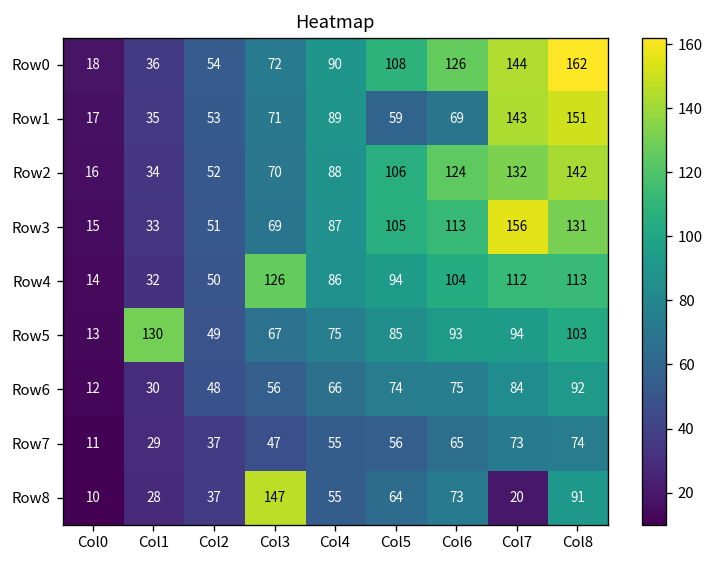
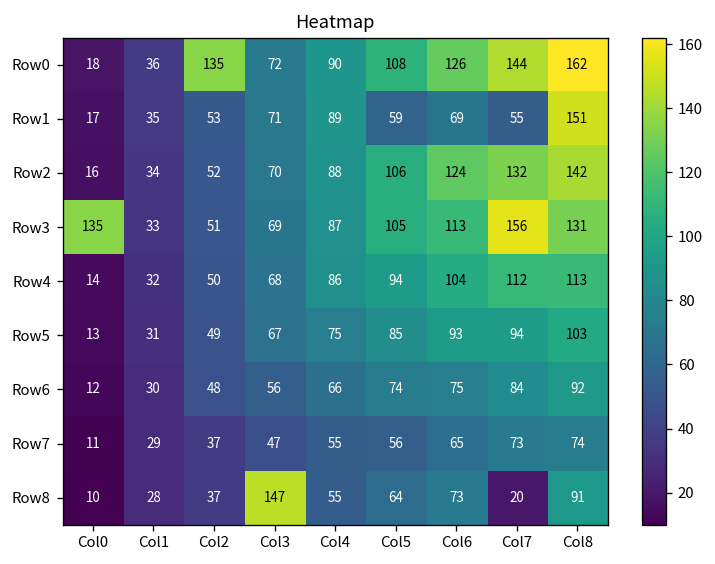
  {
    "Row0": {
      "Col0": 18,
      "Col1": 36,
-     "Col2": 54,
+     "Col2": 135,
      "Col3": 72,
      "Col4": 90,
      "Col5": 108,
      "Col6": 126,
      "Col7": 144,
      "Col8": 162
    },
    "Row1": {
      "Col0": 17,
      "Col1": 35,
      "Col2": 53,
      "Col3": 71,
      "Col4": 89,
      "Col5": 59,
      "Col6": 69,
-     "Col7": 143,
+     "Col7": 55,
      "Col8": 151
    },
    "Row2": {
      "Col0": 16,
      "Col1": 34,
      "Col2": 52,
      "Col3": 70,
      "Col4": 88,
      "Col5": 106,
      "Col6": 124,
      "Col7": 132,
      "Col8": 142
    },
    "Row3": {
-     "Col0": 15,
+     "Col0": 135,
      "Col1": 33,
      "Col2": 51,
      "Col3": 69,
      "Col4": 87,
      "Col5": 105,
      "Col6": 113,
      "Col7": 156,
      "Col8": 131
    },
    "Row4": {
      "Col0": 14,
      "Col1": 32,
      "Col2": 50,
-     "Col3": 126,
+     "Col3": 68,
      "Col4": 86,
      "Col5": 94,
      "Col6": 104,
      "Col7": 112,
      "Col8": 113
    },
    "Row5": {
      "Col0": 13,
-     "Col1": 130,
+     "Col1": 31,
      "Col2": 49,
      "Col3": 67,
      "Col4": 75,
      "Col5": 85,
      "Col6": 93,
      "Col7": 94,
      "Col8": 103
    },
    "Row6": {
      "Col0": 12,
      "Col1": 30,
      "Col2": 48,
      "Col3": 56,
      "Col4": 66,
      "Col5": 74,
      "Col6": 75,
      "Col7": 84,
      "Col8": 92
    },
    "Row7": {
      "Col0": 11,
      "Col1": 29,
      "Col2": 37,
      "Col3": 47,
      "Col4": 55,
      "Col5": 56,
      "Col6": 65,
      "Col7": 73,
      "Col8": 74
    },
    "Row8": {
      "Col0": 10,
      "Col1": 28,
      "Col2": 37,
      "Col3": 147,
      "Col4": 55,
      "Col5": 64,
      "Col6": 73,
      "Col7": 20,
      "Col8": 91
    }
  }
